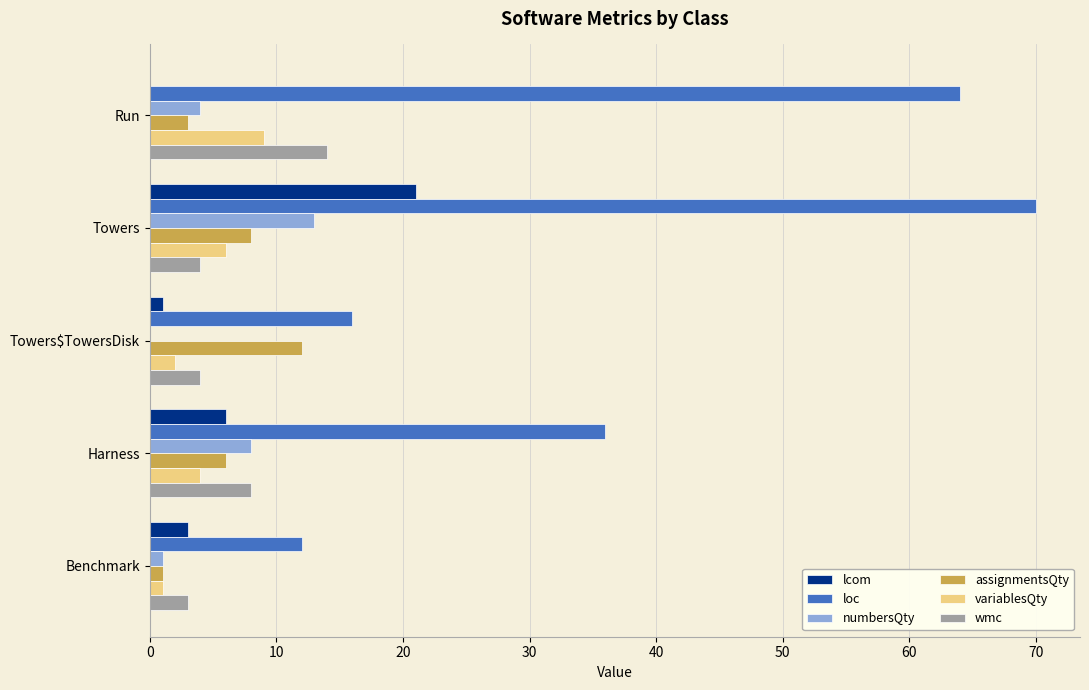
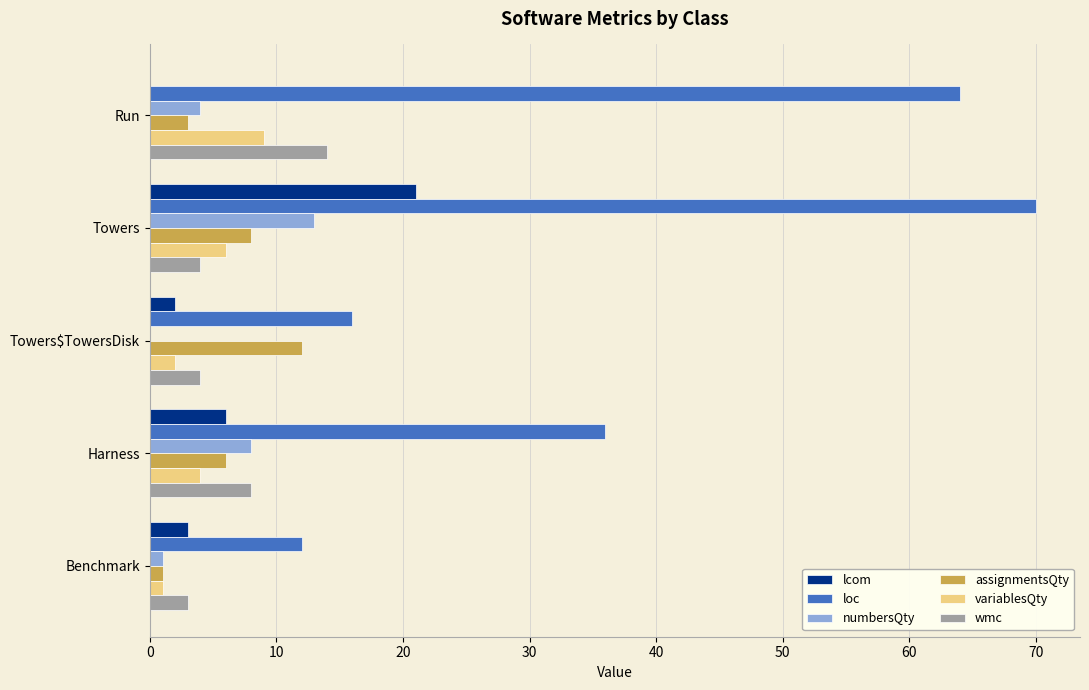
  {
    "lcom": {
      "Run": 0,
      "Towers": 21,
-     "Towers$TowersDisk": 1,
+     "Towers$TowersDisk": 2,
      "Harness": 6,
      "Benchmark": 3
    },
    "loc": {
      "Run": 64,
      "Towers": 70,
      "Towers$TowersDisk": 16,
      "Harness": 36,
      "Benchmark": 12
    },
    "numbersQty": {
      "Run": 4,
      "Towers": 13,
      "Towers$TowersDisk": 0,
      "Harness": 8,
      "Benchmark": 1
    },
    "assignmentsQty": {
      "Run": 3,
      "Towers": 8,
      "Towers$TowersDisk": 12,
      "Harness": 6,
      "Benchmark": 1
    },
    "variablesQty": {
      "Run": 9,
      "Towers": 6,
      "Towers$TowersDisk": 2,
      "Harness": 4,
      "Benchmark": 1
    },
    "wmc": {
      "Run": 14,
      "Towers": 4,
      "Towers$TowersDisk": 4,
      "Harness": 8,
      "Benchmark": 3
    }
  }
